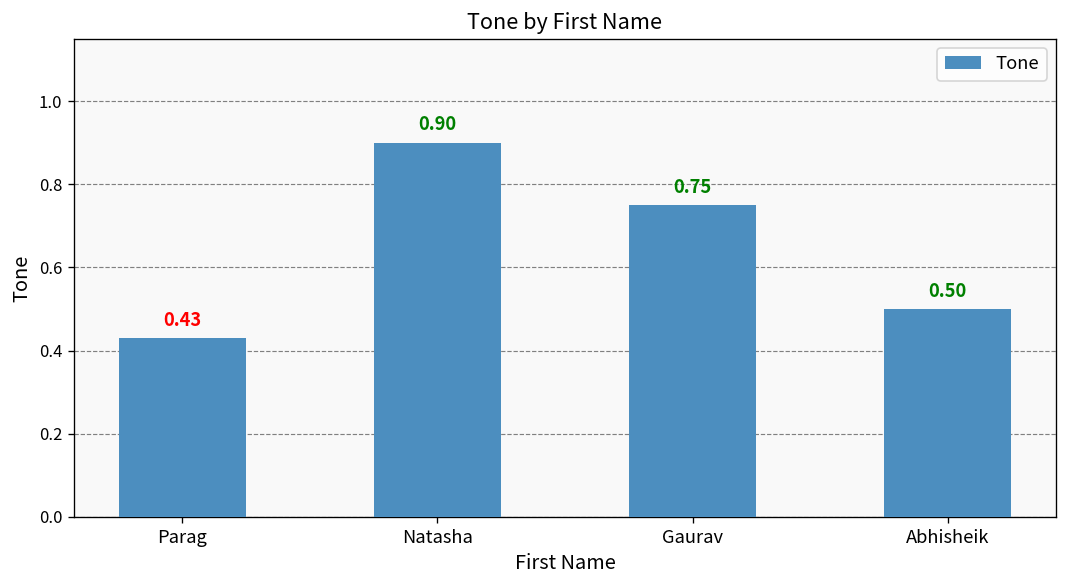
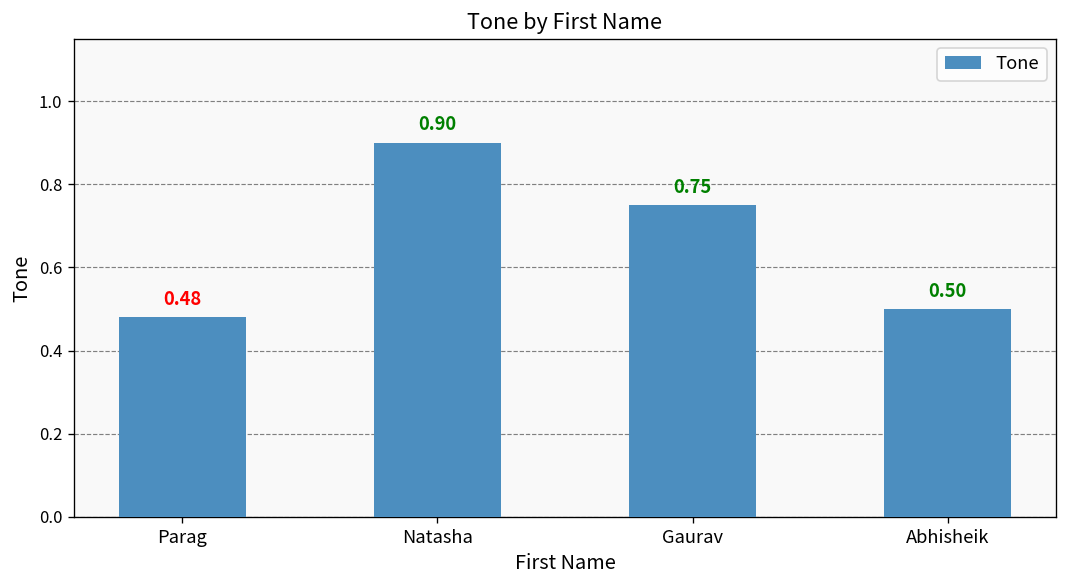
  {
-   "Parag": 0.43,
+   "Parag": 0.48,
    "Natasha": 0.90,
    "Gaurav": 0.75,
    "Abhisheik": 0.50
  }
